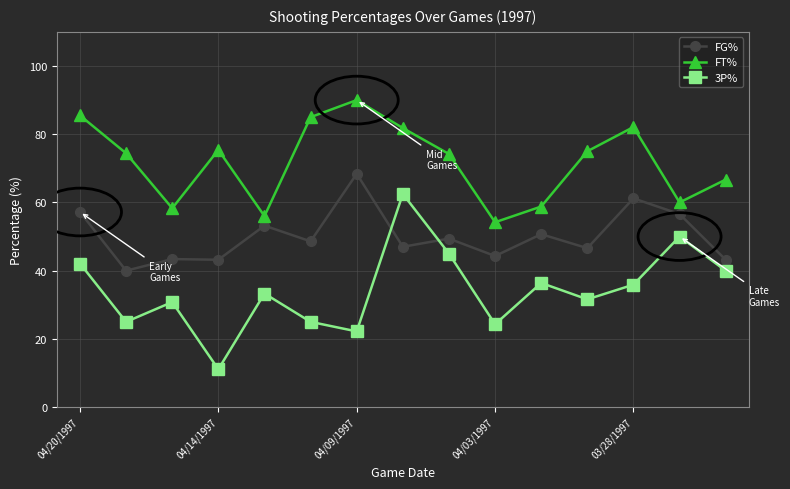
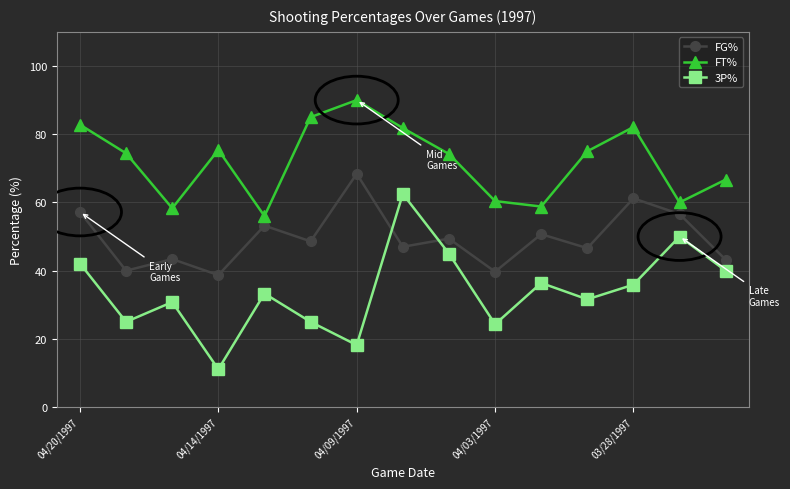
  {
    "FG%": {
      "04/20/1997": 57,
-     "04/14/1997": 43,
+     "04/14/1997": 39,
      "04/09/1997": 68,
-     "04/03/1997": 44,
+     "04/03/1997": 40,
      "03/28/1997": 61
    },
    "FT%": {
-     "04/20/1997": 86,
+     "04/20/1997": 83,
      "04/14/1997": 75,
      "04/09/1997": 90,
-     "04/03/1997": 54,
+     "04/03/1997": 60,
      "03/28/1997": 82
    },
    "3P%": {
      "04/20/1997": 42,
      "04/14/1997": 11,
-     "04/09/1997": 22,
+     "04/09/1997": 18,
      "04/03/1997": 24,
      "03/28/1997": 36
    }
  }
